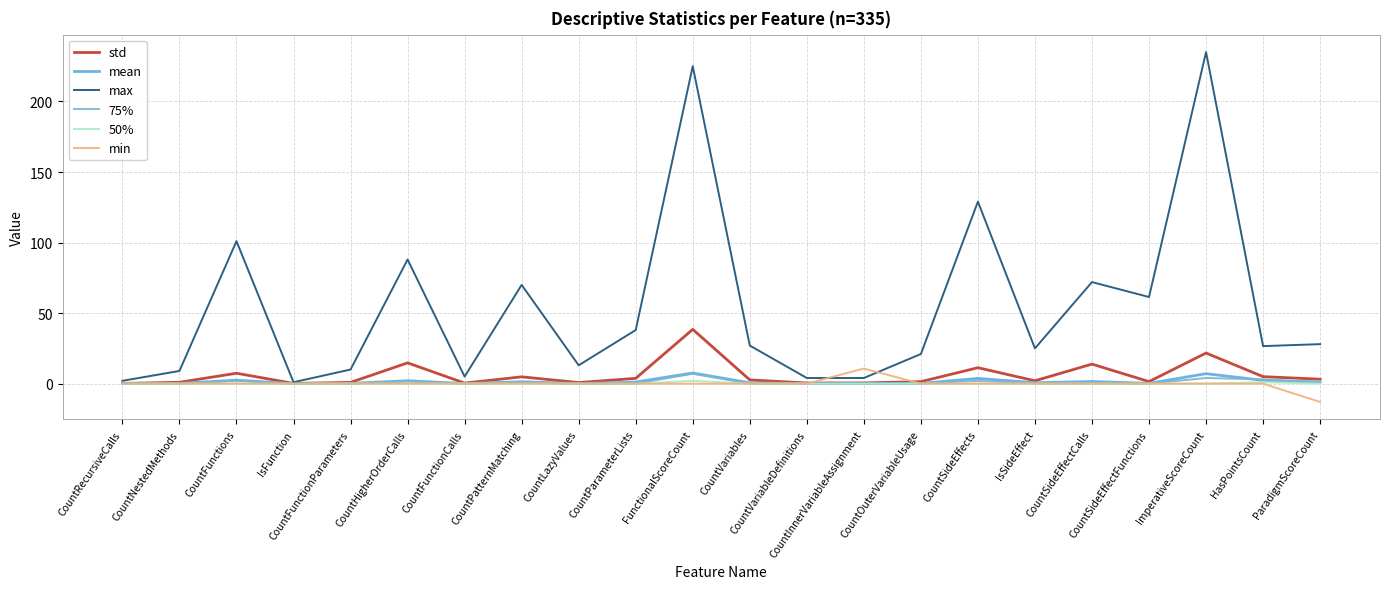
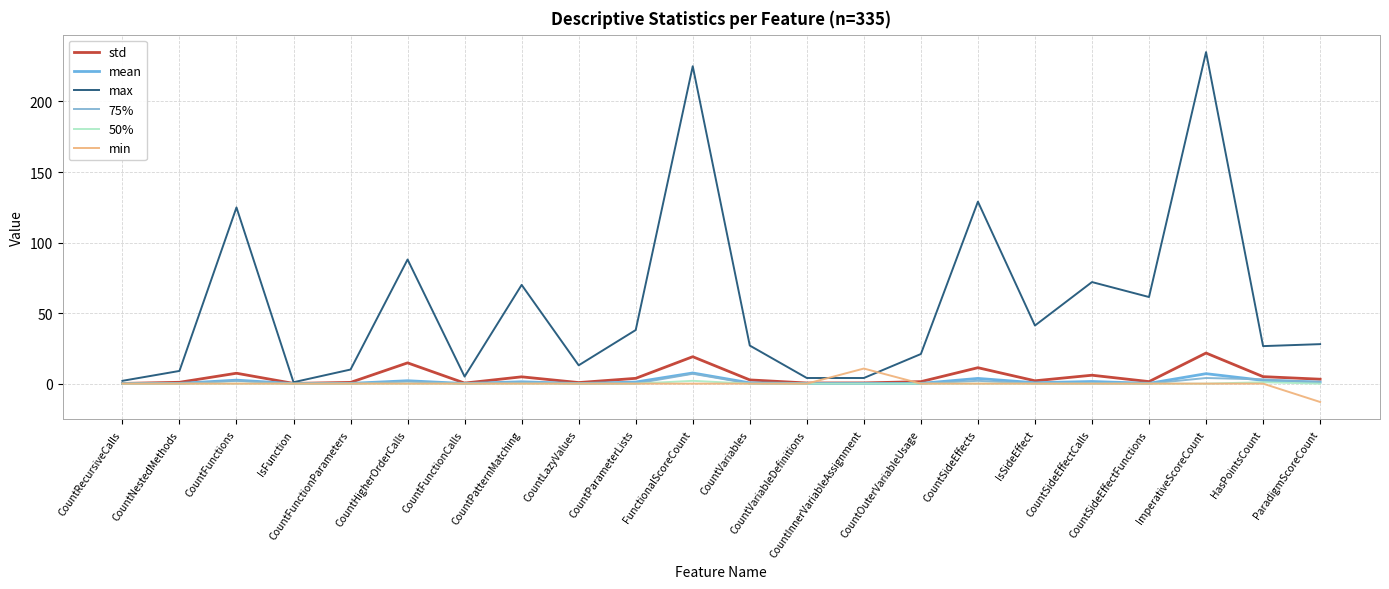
  {
    "std": {
      "CountFunctions": 7,
      "CountHigherOrderCalls": 15,
      "CountPatternMatching": 5,
      "CountParameterLists": 4,
-     "FunctionalScoreCount": 38,
+     "FunctionalScoreCount": 19,
      "CountVariables": 3,
      "CountSideEffects": 11,
-     "CountSideEffectCalls": 14,
+     "CountSideEffectCalls": 6,
      "ImperativeScoreCount": 22,
      "HasPointsCount": 5,
      "ParadigmScoreCount": 3
    },
    "max": {
      "CountRecursiveCalls": 2,
      "CountNestedMethods": 9,
-     "CountFunctions": 101,
+     "CountFunctions": 125,
      "CountFunctionParameters": 10,
      "CountHigherOrderCalls": 88,
      "CountFunctionCalls": 5,
      "CountPatternMatching": 70,
      "CountLazyValues": 13,
      "CountParameterLists": 38,
      "FunctionalScoreCount": 225,
      "CountVariables": 27,
      "CountVariableDefinitions": 4,
      "CountInnerVariableAssignment": 4,
      "CountOuterVariableUsage": 21,
      "CountSideEffects": 129,
-     "IsSideEffect": 25,
+     "IsSideEffect": 41,
      "CountSideEffectCalls": 72,
      "CountSideEffectFunctions": 61,
      "ImperativeScoreCount": 235,
      "HasPointsCount": 27,
      "ParadigmScoreCount": 28
    },
    "50%": {
      "FunctionalScoreCount": 2
    },
    "min": {
      "FunctionalScoreCount": 0,
      "CountInnerVariableAssignment": 11,
      "ParadigmScoreCount": -13
    }
  }
